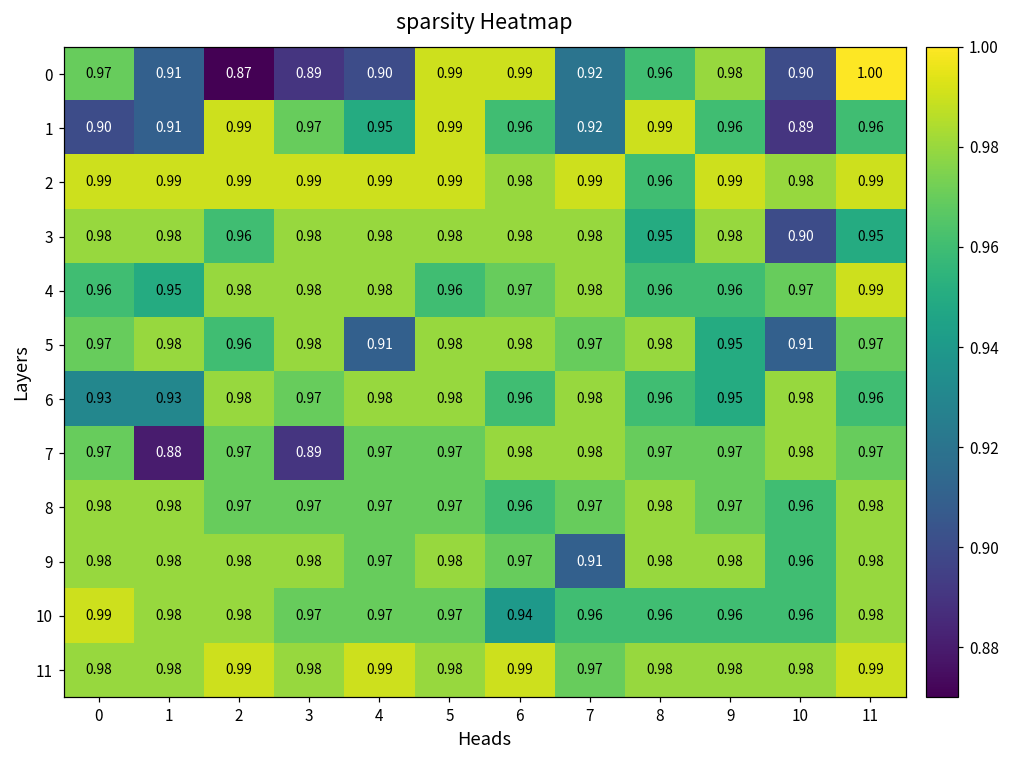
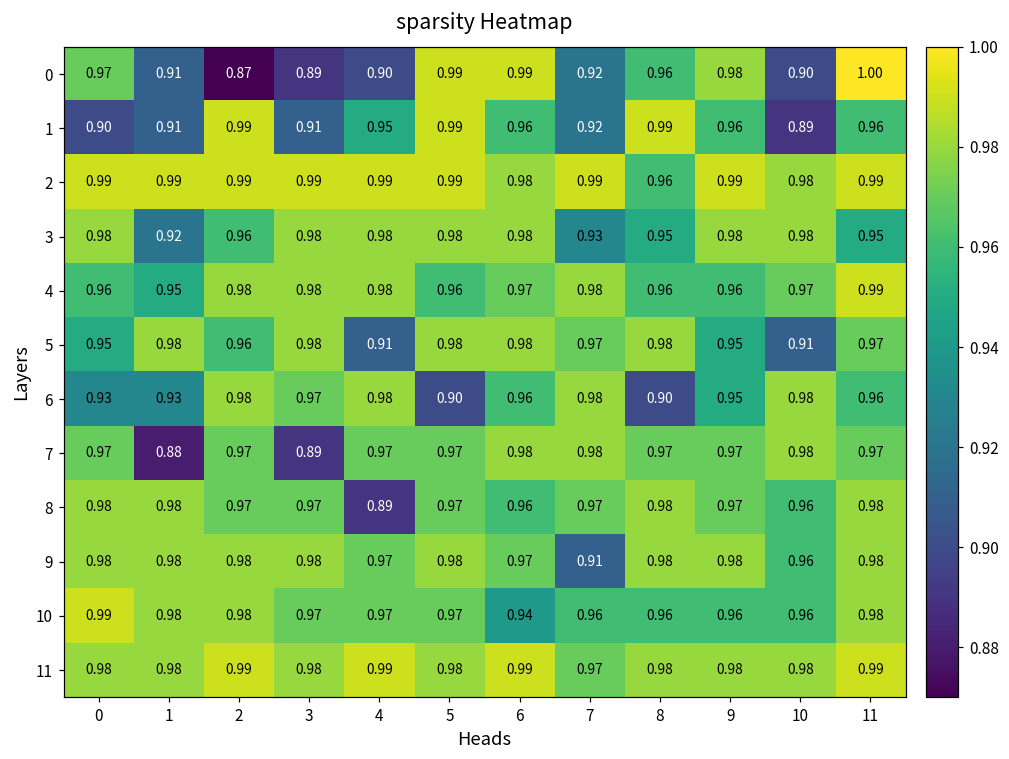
  {
    "0": {
      "0": 0.97,
      "1": 0.91,
      "2": 0.87,
      "3": 0.89,
      "4": 0.90,
      "5": 0.99,
      "6": 0.99,
      "7": 0.92,
      "8": 0.96,
      "9": 0.98,
      "10": 0.90,
      "11": 1.00
    },
    "1": {
      "0": 0.90,
      "1": 0.91,
      "2": 0.99,
-     "3": 0.97,
+     "3": 0.91,
      "4": 0.95,
      "5": 0.99,
      "6": 0.96,
      "7": 0.92,
      "8": 0.99,
      "9": 0.96,
      "10": 0.89,
      "11": 0.96
    },
    "2": {
      "0": 0.99,
      "1": 0.99,
      "2": 0.99,
      "3": 0.99,
      "4": 0.99,
      "5": 0.99,
      "6": 0.98,
      "7": 0.99,
      "8": 0.96,
      "9": 0.99,
      "10": 0.98,
      "11": 0.99
    },
    "3": {
      "0": 0.98,
-     "1": 0.98,
+     "1": 0.92,
      "2": 0.96,
      "3": 0.98,
      "4": 0.98,
      "5": 0.98,
      "6": 0.98,
-     "7": 0.98,
+     "7": 0.93,
      "8": 0.95,
      "9": 0.98,
-     "10": 0.90,
+     "10": 0.98,
      "11": 0.95
    },
    "4": {
      "0": 0.96,
      "1": 0.95,
      "2": 0.98,
      "3": 0.98,
      "4": 0.98,
      "5": 0.96,
      "6": 0.97,
      "7": 0.98,
      "8": 0.96,
      "9": 0.96,
      "10": 0.97,
      "11": 0.99
    },
    "5": {
-     "0": 0.97,
+     "0": 0.95,
      "1": 0.98,
      "2": 0.96,
      "3": 0.98,
      "4": 0.91,
      "5": 0.98,
      "6": 0.98,
      "7": 0.97,
      "8": 0.98,
      "9": 0.95,
      "10": 0.91,
      "11": 0.97
    },
    "6": {
      "0": 0.93,
      "1": 0.93,
      "2": 0.98,
      "3": 0.97,
      "4": 0.98,
-     "5": 0.98,
+     "5": 0.90,
      "6": 0.96,
      "7": 0.98,
-     "8": 0.96,
+     "8": 0.90,
      "9": 0.95,
      "10": 0.98,
      "11": 0.96
    },
    "7": {
      "0": 0.97,
      "1": 0.88,
      "2": 0.97,
      "3": 0.89,
      "4": 0.97,
      "5": 0.97,
      "6": 0.98,
      "7": 0.98,
      "8": 0.97,
      "9": 0.97,
      "10": 0.98,
      "11": 0.97
    },
    "8": {
      "0": 0.98,
      "1": 0.98,
      "2": 0.97,
      "3": 0.97,
-     "4": 0.97,
+     "4": 0.89,
      "5": 0.97,
      "6": 0.96,
      "7": 0.97,
      "8": 0.98,
      "9": 0.97,
      "10": 0.96,
      "11": 0.98
    },
    "9": {
      "0": 0.98,
      "1": 0.98,
      "2": 0.98,
      "3": 0.98,
      "4": 0.97,
      "5": 0.98,
      "6": 0.97,
      "7": 0.91,
      "8": 0.98,
      "9": 0.98,
      "10": 0.96,
      "11": 0.98
    },
    "10": {
      "0": 0.99,
      "1": 0.98,
      "2": 0.98,
      "3": 0.97,
      "4": 0.97,
      "5": 0.97,
      "6": 0.94,
      "7": 0.96,
      "8": 0.96,
      "9": 0.96,
      "10": 0.96,
      "11": 0.98
    },
    "11": {
      "0": 0.98,
      "1": 0.98,
      "2": 0.99,
      "3": 0.98,
      "4": 0.99,
      "5": 0.98,
      "6": 0.99,
      "7": 0.97,
      "8": 0.98,
      "9": 0.98,
      "10": 0.98,
      "11": 0.99
    }
  }
